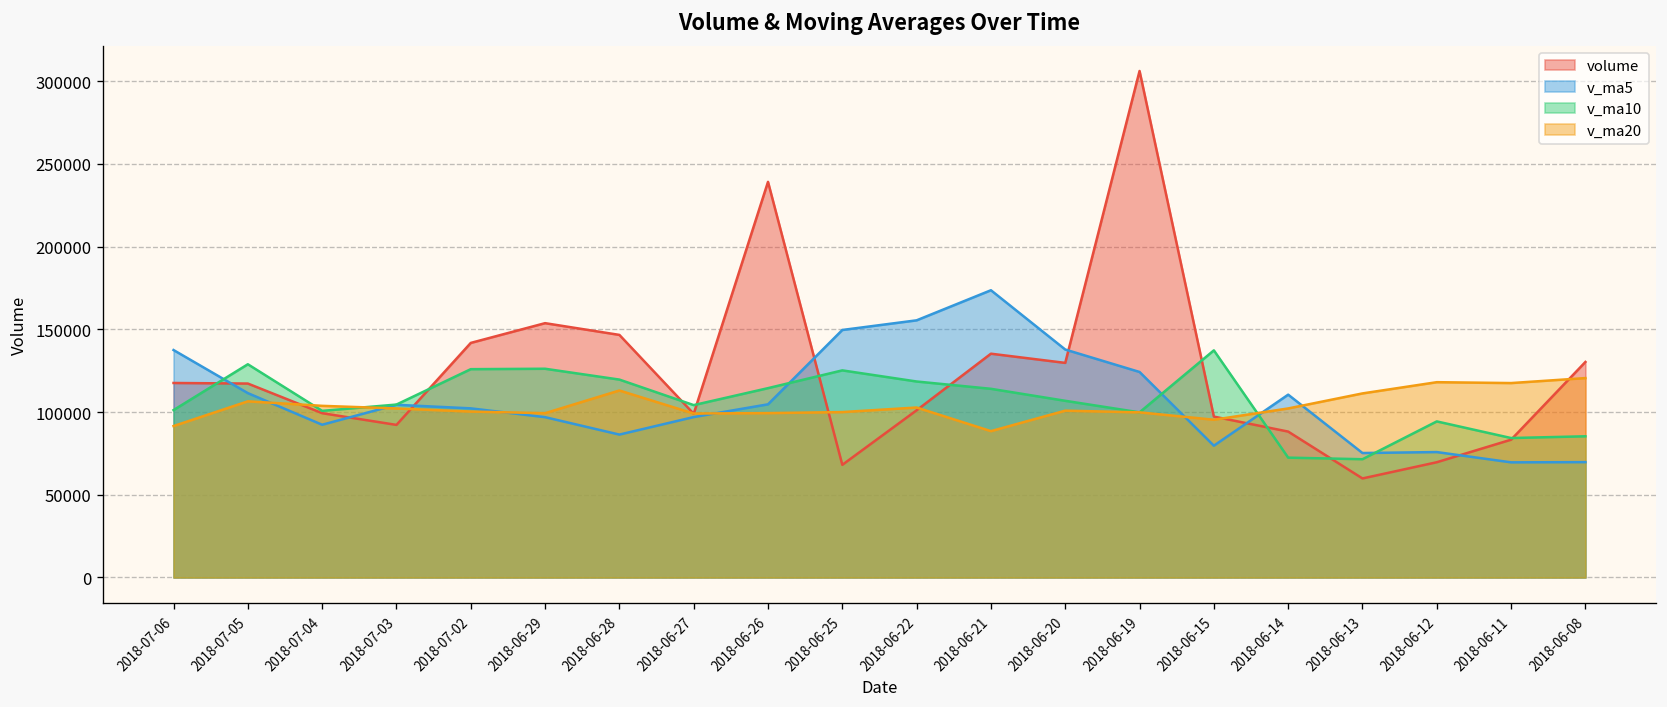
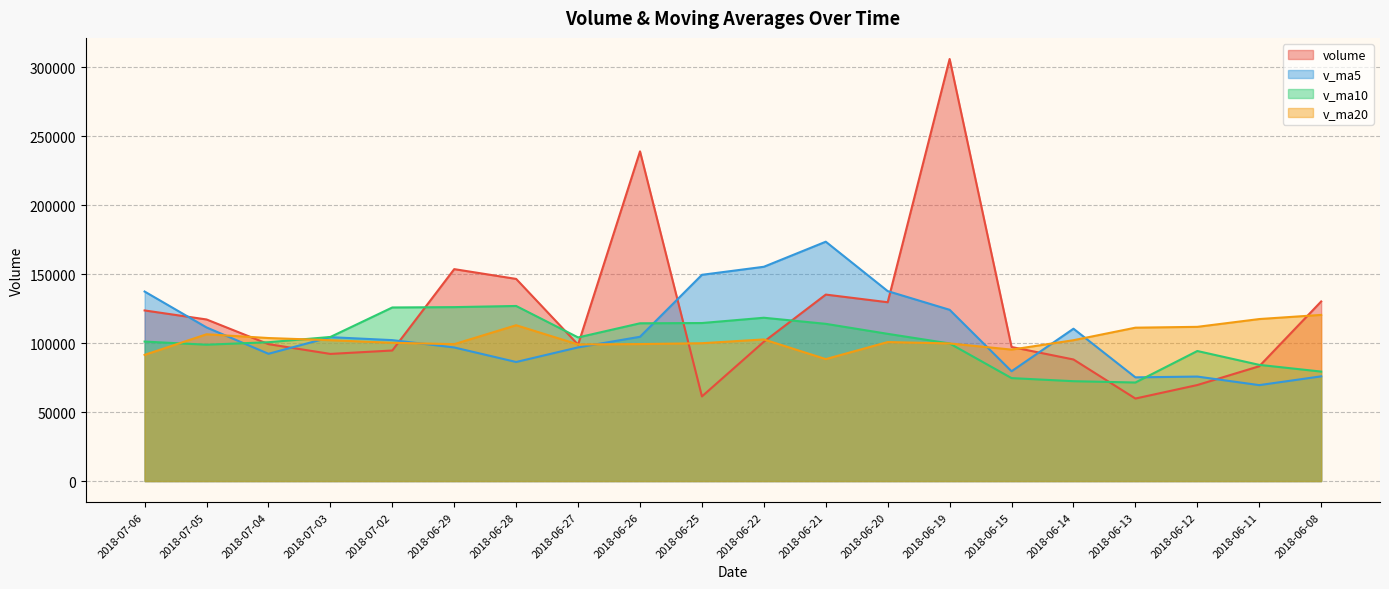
  {
    "volume": {
-     "2018-07-06": 118000,
+     "2018-07-06": 124000,
      "2018-07-05": 117000,
      "2018-07-03": 92000,
-     "2018-07-02": 142000,
+     "2018-07-02": 95000,
      "2018-06-29": 154000,
      "2018-06-28": 147000,
      "2018-06-26": 239000,
-     "2018-06-25": 68000,
+     "2018-06-25": 61000,
      "2018-06-21": 135000,
      "2018-06-20": 130000,
      "2018-06-19": 306000,
      "2018-06-15": 97000,
      "2018-06-14": 88000,
      "2018-06-13": 60000,
      "2018-06-12": 70000,
      "2018-06-08": 130000
    },
    "v_ma5": {
      "2018-07-06": 137000,
      "2018-07-05": 111000,
      "2018-07-04": 92000,
      "2018-07-02": 102000,
      "2018-06-29": 97000,
      "2018-06-28": 86000,
      "2018-06-27": 97000,
      "2018-06-26": 105000,
      "2018-06-25": 150000,
      "2018-06-22": 155000,
      "2018-06-21": 174000,
      "2018-06-20": 138000,
      "2018-06-19": 124000,
      "2018-06-15": 80000,
      "2018-06-14": 111000,
      "2018-06-13": 75000,
      "2018-06-12": 76000,
      "2018-06-11": 70000,
-     "2018-06-08": 70000
+     "2018-06-08": 76000
    },
    "v_ma10": {
      "2018-07-06": 101000,
-     "2018-07-05": 129000,
+     "2018-07-05": 99000,
      "2018-07-02": 126000,
      "2018-06-29": 126000,
-     "2018-06-28": 120000,
+     "2018-06-28": 127000,
      "2018-06-27": 104000,
      "2018-06-26": 114000,
-     "2018-06-25": 125000,
+     "2018-06-25": 115000,
      "2018-06-22": 118000,
      "2018-06-21": 114000,
      "2018-06-20": 107000,
-     "2018-06-15": 137000,
+     "2018-06-15": 75000,
      "2018-06-14": 72000,
      "2018-06-13": 71000,
      "2018-06-12": 94000,
-     "2018-06-08": 85000
+     "2018-06-08": 79000
    },
    "v_ma20": {
      "2018-07-06": 92000,
      "2018-07-05": 106000,
      "2018-07-04": 104000,
      "2018-07-03": 102000,
      "2018-07-02": 100000,
      "2018-06-29": 99000,
      "2018-06-28": 113000,
      "2018-06-26": 99000,
      "2018-06-25": 100000,
      "2018-06-21": 88000,
      "2018-06-20": 101000,
      "2018-06-15": 95000,
      "2018-06-14": 102000,
      "2018-06-13": 111000,
-     "2018-06-12": 118000,
+     "2018-06-12": 112000,
      "2018-06-11": 118000,
      "2018-06-08": 121000
    }
  }
